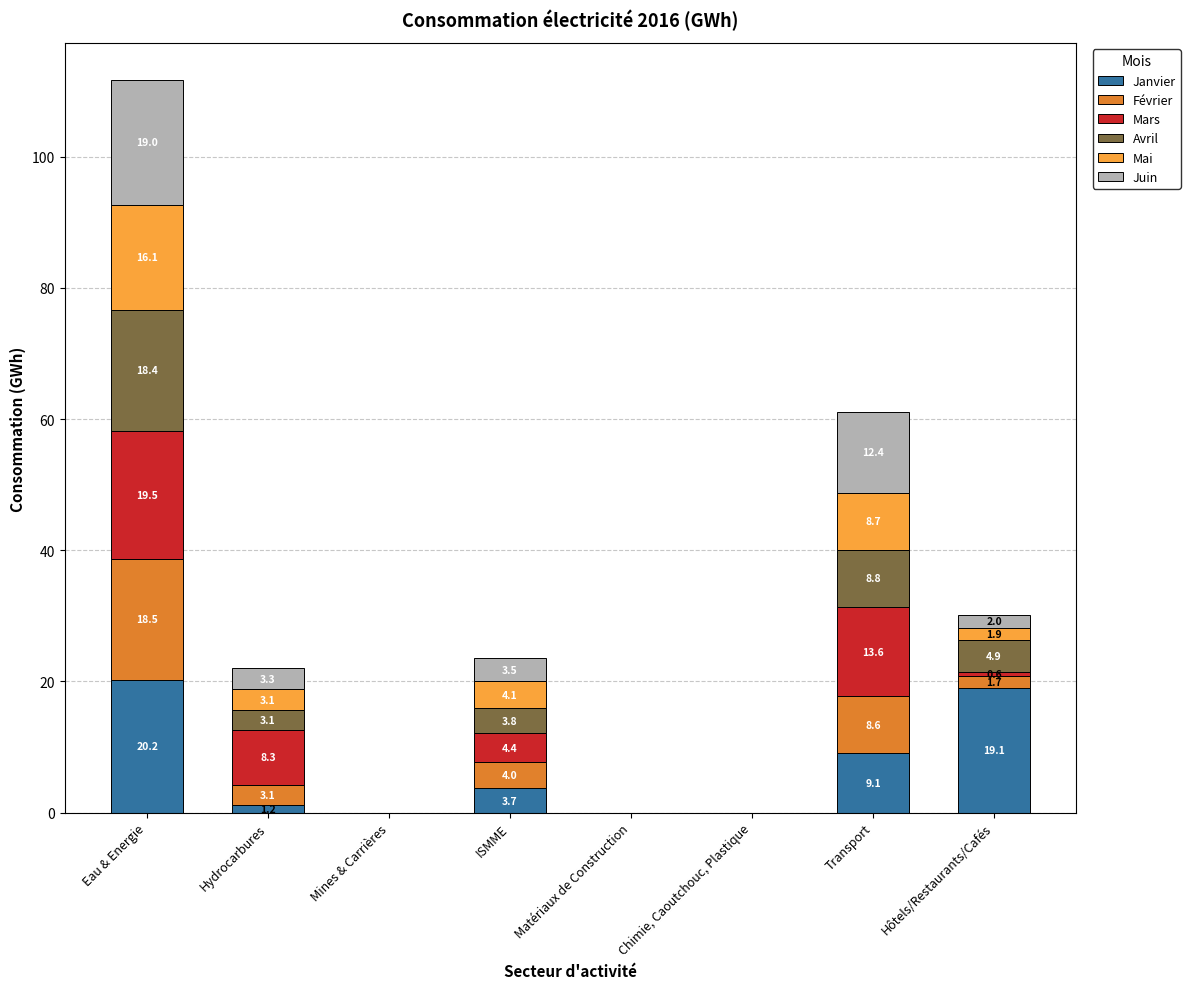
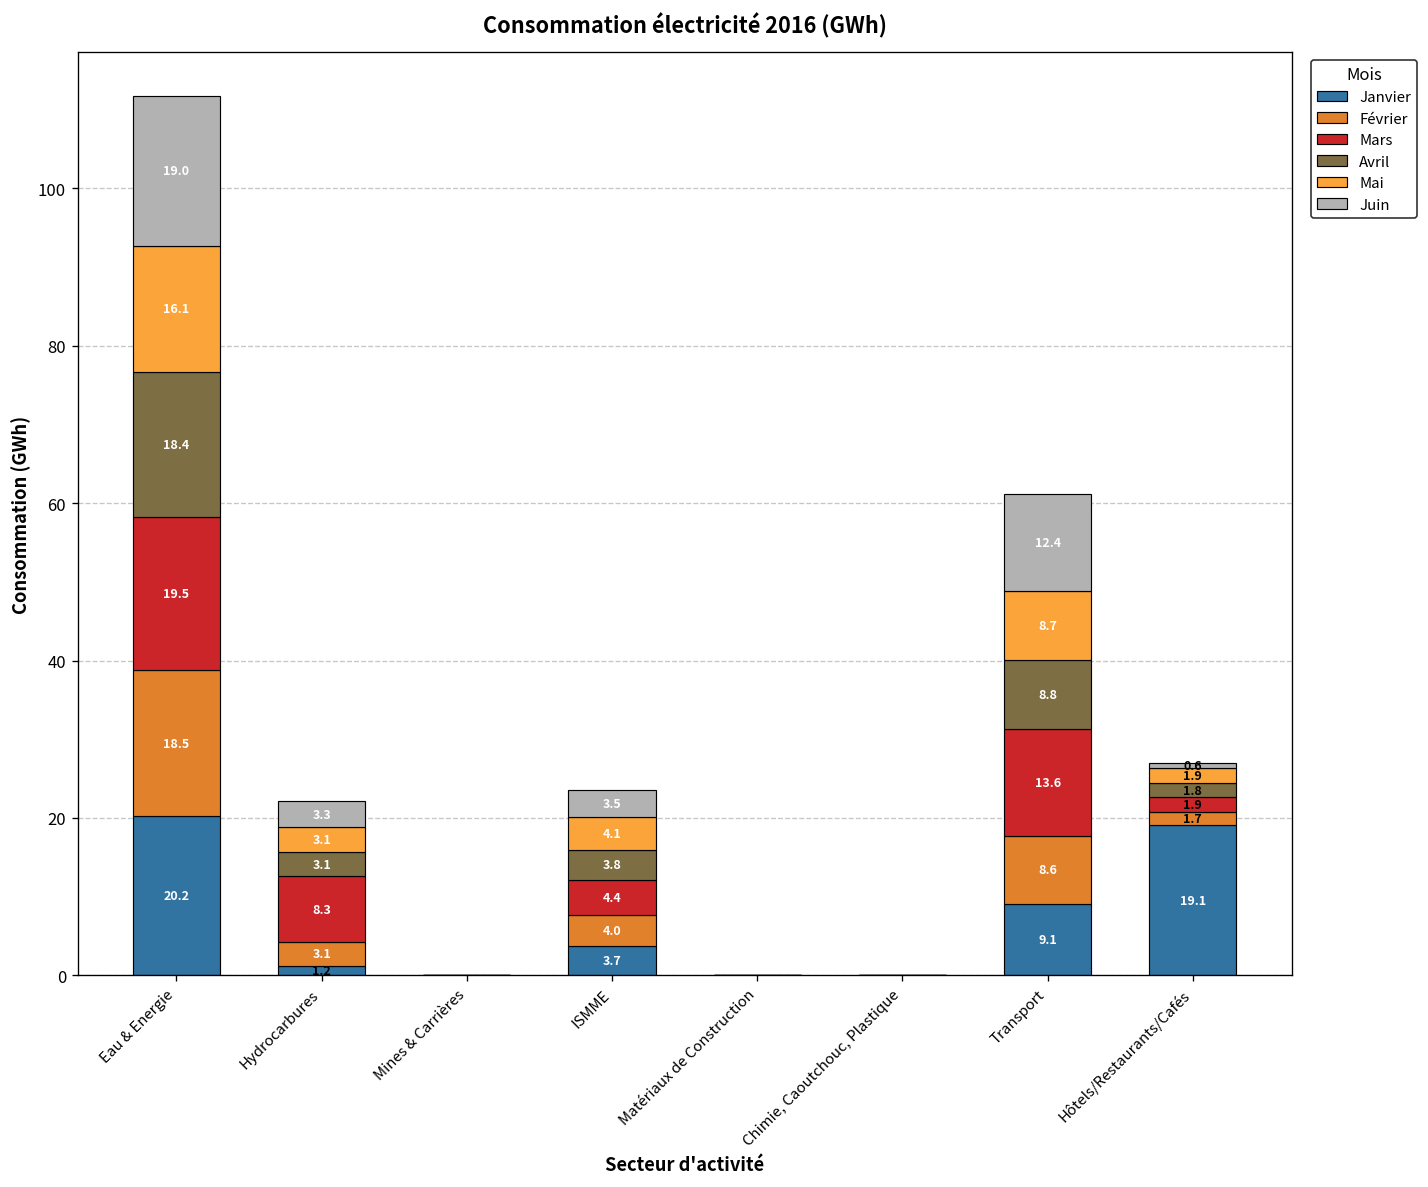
  {
    "Janvier": {
      "Eau & Energie": 20.2,
      "Hydrocarbures": 1.2,
      "ISMME": 3.7,
      "Transport": 9.1,
      "Hôtels/Restaurants/Cafés": 19.1
    },
    "Mars": {
      "Eau & Energie": 19.5,
      "Hydrocarbures": 8.3,
      "ISMME": 4.4,
      "Transport": 13.6,
-     "Hôtels/Restaurants/Cafés": 0.6
+     "Hôtels/Restaurants/Cafés": 1.9
    },
    "Avril": {
      "Eau & Energie": 18.4,
      "Hydrocarbures": 3.1,
      "ISMME": 3.8,
      "Transport": 8.8,
-     "Hôtels/Restaurants/Cafés": 4.9
+     "Hôtels/Restaurants/Cafés": 1.8
    },
    "Juin": {
      "Eau & Energie": 19.0,
      "Hydrocarbures": 3.3,
      "ISMME": 3.5,
      "Transport": 12.4,
-     "Hôtels/Restaurants/Cafés": 2.0
+     "Hôtels/Restaurants/Cafés": 0.6
    }
  }
